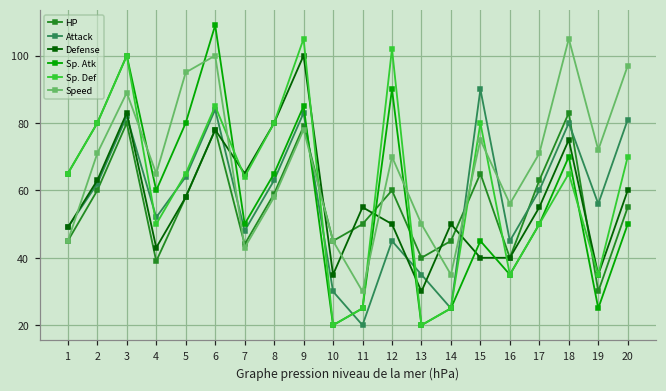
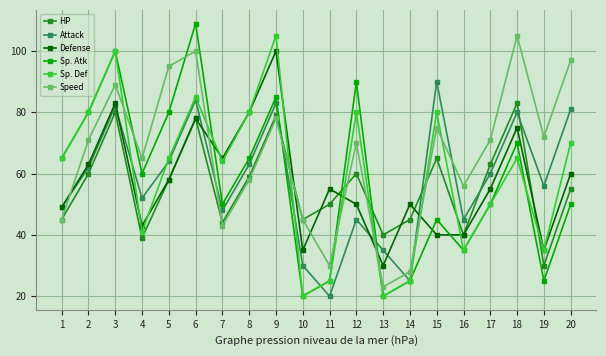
  {
    "Defense": {
      "2": 63,
      "3": 83,
      "4": 43,
      "7": 65,
      "9": 100,
      "10": 35,
      "11": 55,
      "12": 50,
      "13": 30,
      "14": 50,
      "15": 40,
      "17": 55,
      "18": 75,
      "20": 60
    },
    "Sp. Def": {
-     "4": 50,
+     "4": 41,
      "5": 65,
      "6": 85,
      "7": 64,
      "9": 105,
-     "12": 102,
+     "12": 80,
      "15": 80,
      "18": 65,
      "20": 70
    },
    "Speed": {
      "2": 71,
      "3": 89,
      "4": 65,
      "5": 95,
      "6": 100,
      "7": 43,
      "8": 58,
      "9": 78,
      "11": 30,
      "12": 70,
-     "13": 50,
-     "14": 35,
+     "13": 23,
+     "14": 28,
      "15": 75,
      "16": 56,
      "17": 71,
      "18": 105,
      "19": 72,
      "20": 97
    }
  }
